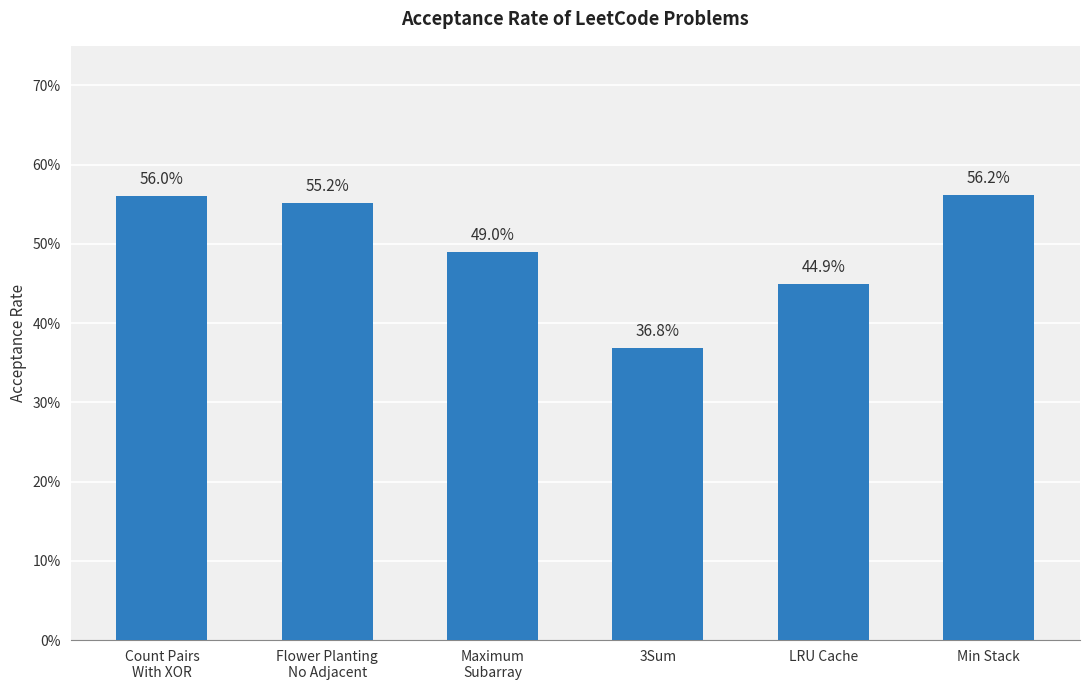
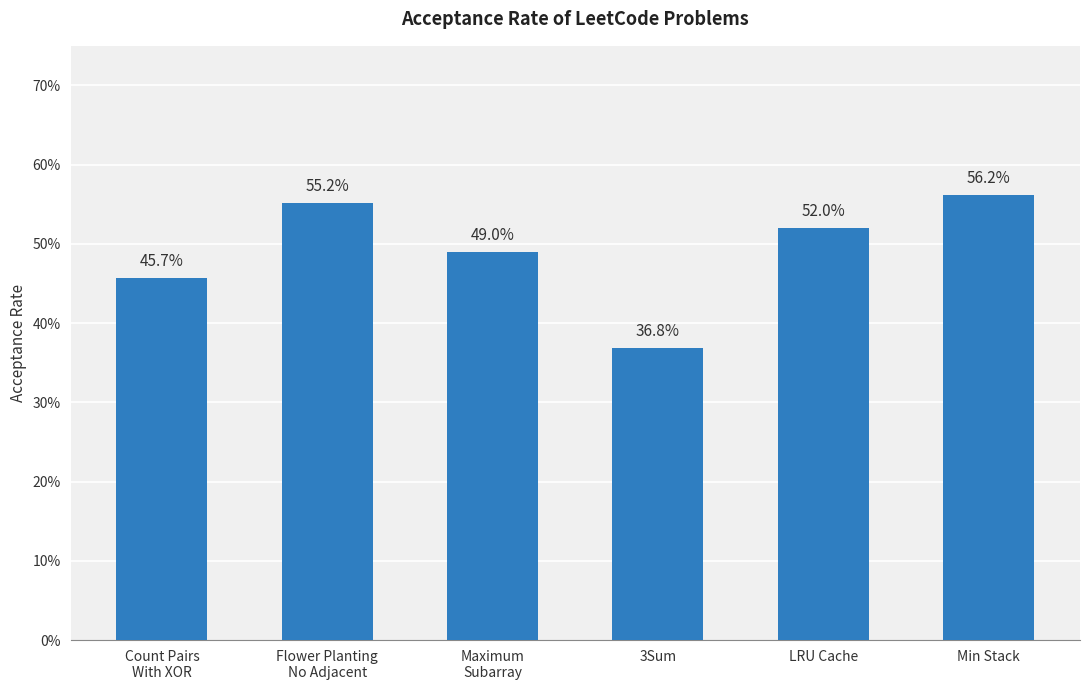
  {
-   "Count Pairs With XOR": "56.0%",
+   "Count Pairs With XOR": "45.7%",
    "Flower Planting No Adjacent": "55.2%",
    "Maximum Subarray": "49.0%",
    "3Sum": "36.8%",
-   "LRU Cache": "44.9%",
+   "LRU Cache": "52.0%",
    "Min Stack": "56.2%"
  }
